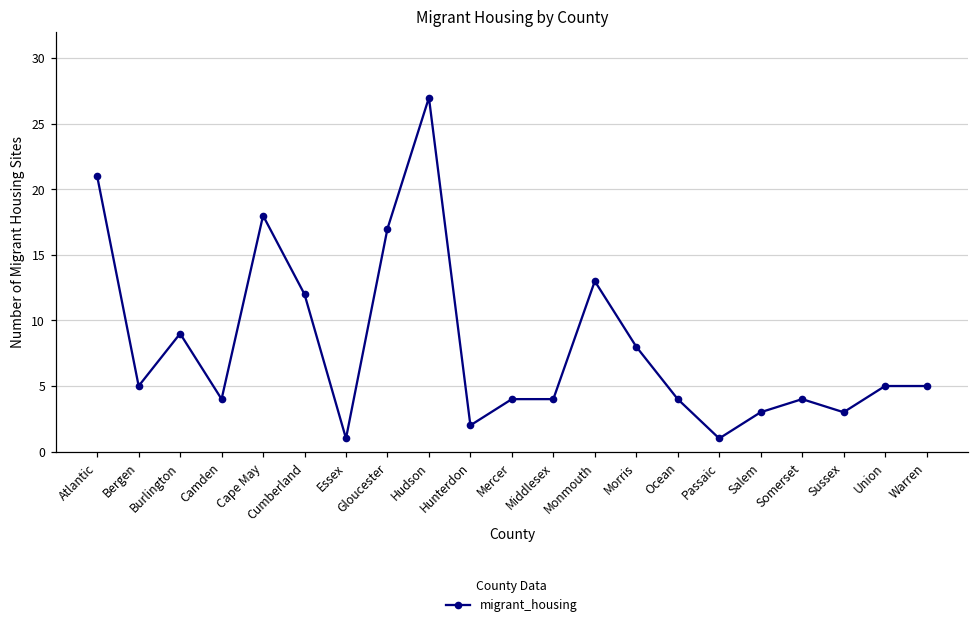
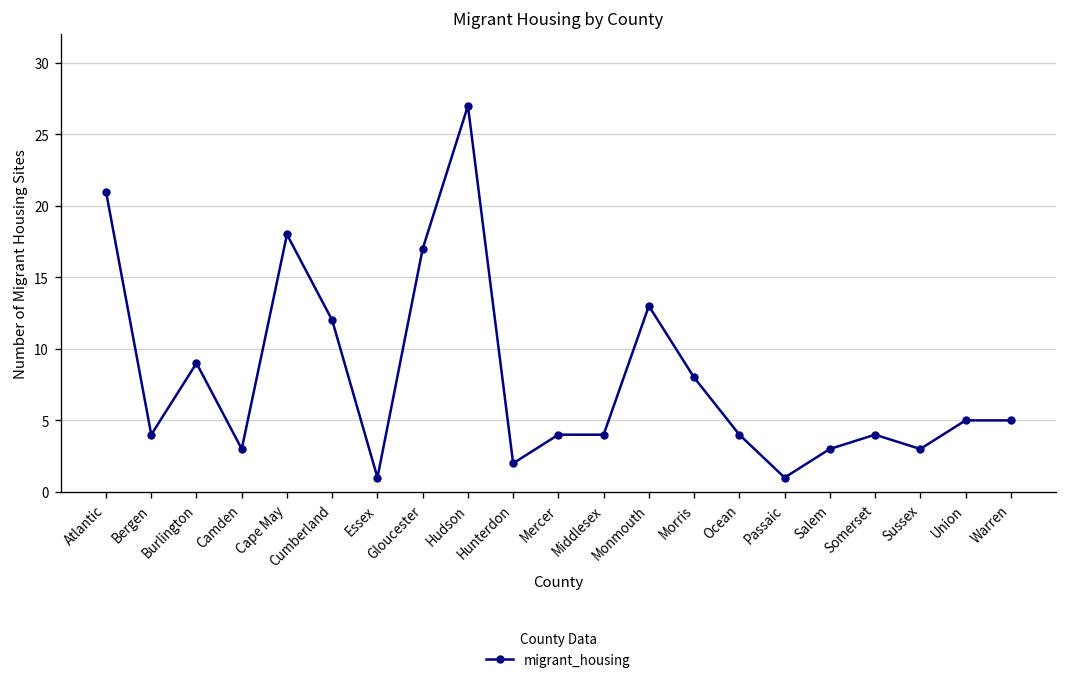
  {
    "Atlantic": 21,
-   "Bergen": 5,
+   "Bergen": 4,
    "Burlington": 9,
-   "Camden": 4,
+   "Camden": 3,
    "Cape May": 18,
    "Cumberland": 12,
    "Essex": 1,
    "Gloucester": 17,
    "Hudson": 27,
    "Hunterdon": 2,
    "Mercer": 4,
    "Middlesex": 4,
    "Monmouth": 13,
    "Morris": 8,
    "Ocean": 4,
    "Passaic": 1,
    "Salem": 3,
    "Somerset": 4,
    "Sussex": 3,
    "Union": 5,
    "Warren": 5
  }
